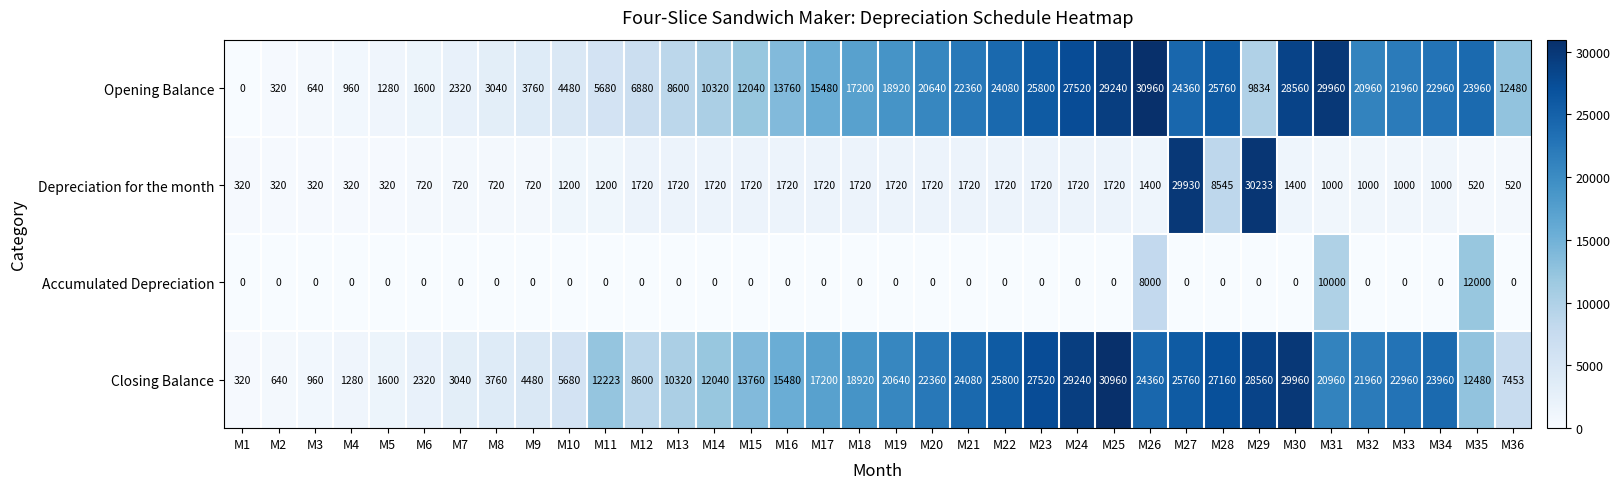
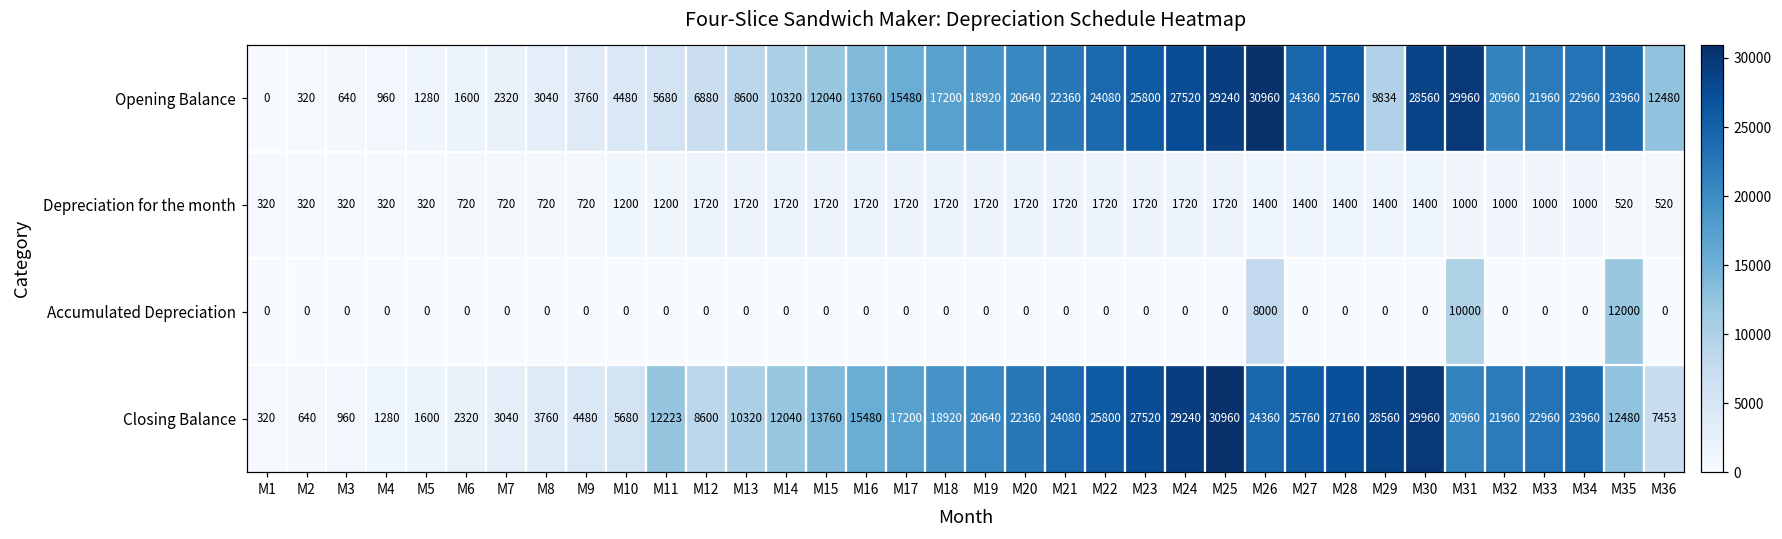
  {
    "Opening Balance": {
      "M1": 0,
      "M2": 320,
      "M3": 640,
      "M4": 960,
      "M5": 1280,
      "M6": 1600,
      "M7": 2320,
      "M8": 3040,
      "M9": 3760,
      "M10": 4480,
      "M11": 5680,
      "M12": 6880,
      "M13": 8600,
      "M14": 10320,
      "M15": 12040,
      "M16": 13760,
      "M17": 15480,
      "M18": 17200,
      "M19": 18920,
      "M20": 20640,
      "M21": 22360,
      "M22": 24080,
      "M23": 25800,
      "M24": 27520,
      "M25": 29240,
      "M26": 30960,
      "M27": 24360,
      "M28": 25760,
      "M29": 9834,
      "M30": 28560,
      "M31": 29960,
      "M32": 20960,
      "M33": 21960,
      "M34": 22960,
      "M35": 23960,
      "M36": 12480
    },
    "Depreciation for the month": {
      "M1": 320,
      "M2": 320,
      "M3": 320,
      "M4": 320,
      "M5": 320,
      "M6": 720,
      "M7": 720,
      "M8": 720,
      "M9": 720,
      "M10": 1200,
      "M11": 1200,
      "M12": 1720,
      "M13": 1720,
      "M14": 1720,
      "M15": 1720,
      "M16": 1720,
      "M17": 1720,
      "M18": 1720,
      "M19": 1720,
      "M20": 1720,
      "M21": 1720,
      "M22": 1720,
      "M23": 1720,
      "M24": 1720,
      "M25": 1720,
      "M26": 1400,
-     "M27": 29930,
-     "M28": 8545,
-     "M29": 30233,
+     "M27": 1400,
+     "M28": 1400,
+     "M29": 1400,
      "M30": 1400,
      "M31": 1000,
      "M32": 1000,
      "M33": 1000,
      "M34": 1000,
      "M35": 520,
      "M36": 520
    },
    "Accumulated Depreciation": {
      "M1": 0,
      "M2": 0,
      "M3": 0,
      "M4": 0,
      "M5": 0,
      "M6": 0,
      "M7": 0,
      "M8": 0,
      "M9": 0,
      "M10": 0,
      "M11": 0,
      "M12": 0,
      "M13": 0,
      "M14": 0,
      "M15": 0,
      "M16": 0,
      "M17": 0,
      "M18": 0,
      "M19": 0,
      "M20": 0,
      "M21": 0,
      "M22": 0,
      "M23": 0,
      "M24": 0,
      "M25": 0,
      "M26": 8000,
      "M27": 0,
      "M28": 0,
      "M29": 0,
      "M30": 0,
      "M31": 10000,
      "M32": 0,
      "M33": 0,
      "M34": 0,
      "M35": 12000,
      "M36": 0
    },
    "Closing Balance": {
      "M1": 320,
      "M2": 640,
      "M3": 960,
      "M4": 1280,
      "M5": 1600,
      "M6": 2320,
      "M7": 3040,
      "M8": 3760,
      "M9": 4480,
      "M10": 5680,
      "M11": 12223,
      "M12": 8600,
      "M13": 10320,
      "M14": 12040,
      "M15": 13760,
      "M16": 15480,
      "M17": 17200,
      "M18": 18920,
      "M19": 20640,
      "M20": 22360,
      "M21": 24080,
      "M22": 25800,
      "M23": 27520,
      "M24": 29240,
      "M25": 30960,
      "M26": 24360,
      "M27": 25760,
      "M28": 27160,
      "M29": 28560,
      "M30": 29960,
      "M31": 20960,
      "M32": 21960,
      "M33": 22960,
      "M34": 23960,
      "M35": 12480,
      "M36": 7453
    }
  }
